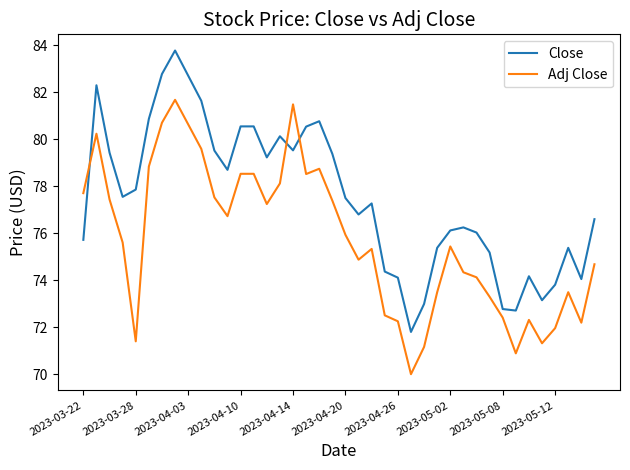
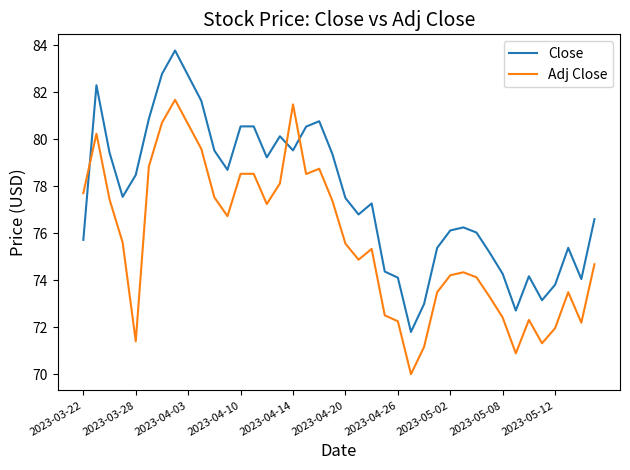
  {
    "Close": {
      "2023-03-22": 75.7,
-     "2023-03-28": 77.9,
+     "2023-03-28": 78.5,
      "2023-04-03": 82.7,
      "2023-04-10": 80.6,
      "2023-04-14": 79.5,
      "2023-04-20": 77.5,
      "2023-04-26": 74.1,
      "2023-05-02": 76.1,
-     "2023-05-08": 72.8,
+     "2023-05-08": 74.3,
      "2023-05-12": 73.8
    },
    "Adj Close": {
      "2023-03-22": 77.7,
      "2023-03-28": 71.4,
      "2023-04-03": 80.6,
      "2023-04-10": 78.5,
      "2023-04-14": 81.5,
-     "2023-04-20": 75.9,
+     "2023-04-20": 75.6,
      "2023-04-26": 72.3,
-     "2023-05-02": 75.4,
+     "2023-05-02": 74.2,
      "2023-05-08": 72.4,
      "2023-05-12": 72.0
    }
  }
